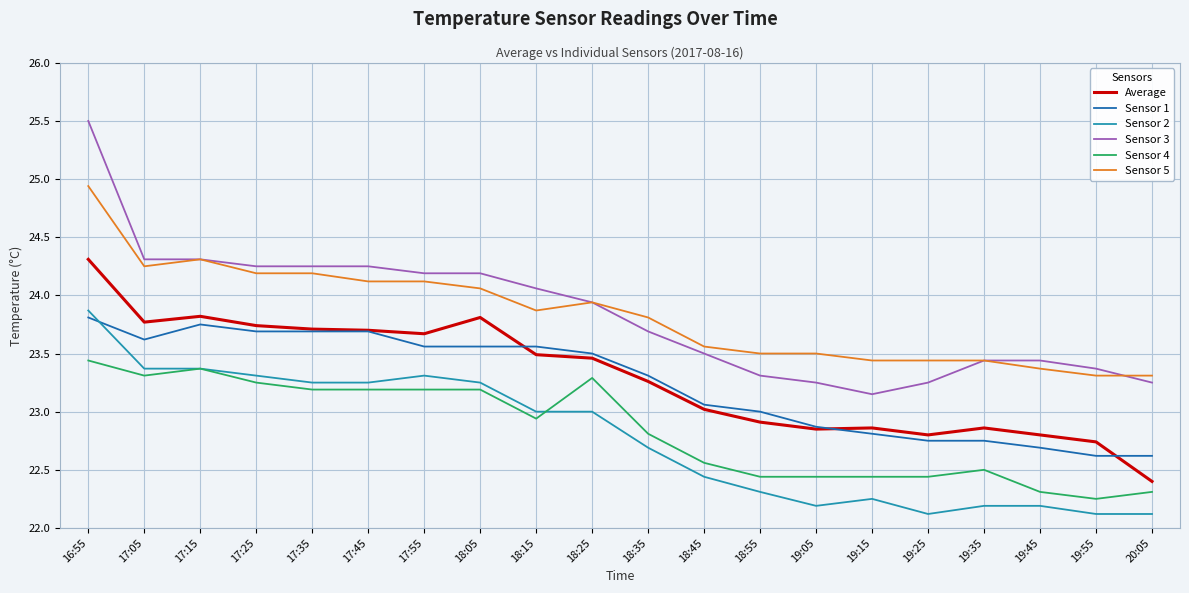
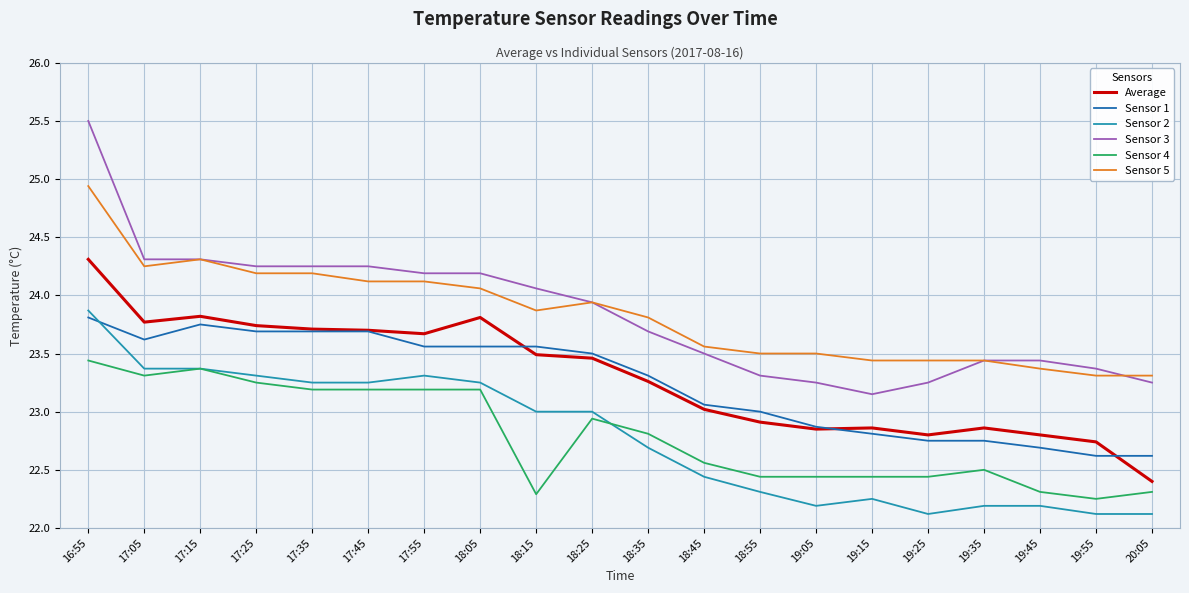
  {
    "Average": {
      "16:55": 24.31,
      "17:05": 23.77,
      "17:15": 23.82,
      "17:25": 23.74,
      "17:55": 23.67,
      "18:05": 23.81,
      "18:15": 23.49,
      "18:25": 23.46,
      "18:35": 23.26,
      "18:45": 23.02,
      "18:55": 22.91,
      "19:15": 22.86,
      "19:25": 22.80,
      "19:35": 22.86,
      "19:45": 22.80,
      "19:55": 22.74,
      "20:05": 22.40
    },
    "Sensor 3": {
      "16:55": 25.50,
      "17:05": 24.31,
      "17:25": 24.25,
      "17:35": 24.25,
      "17:45": 24.25,
      "17:55": 24.19,
      "18:05": 24.19,
      "18:15": 24.06,
      "18:35": 23.69,
      "18:45": 23.50,
      "18:55": 23.31,
      "19:05": 23.25,
      "19:15": 23.15,
      "19:25": 23.25,
      "19:45": 23.44,
      "19:55": 23.37,
      "20:05": 23.25
    },
    "Sensor 4": {
      "16:55": 23.44,
      "17:05": 23.31,
      "17:25": 23.25,
      "17:35": 23.19,
      "17:45": 23.19,
      "17:55": 23.19,
      "18:05": 23.19,
-     "18:15": 22.94,
-     "18:25": 23.29,
+     "18:15": 22.29,
+     "18:25": 22.94,
      "18:35": 22.81,
      "18:45": 22.56,
      "18:55": 22.44,
      "19:05": 22.44,
      "19:15": 22.44,
      "19:25": 22.44,
      "19:35": 22.50,
      "19:45": 22.31,
      "19:55": 22.25,
      "20:05": 22.31
    },
    "Sensor 5": {
      "16:55": 24.94,
      "17:05": 24.25,
      "17:25": 24.19,
      "17:35": 24.19,
      "17:45": 24.12,
      "17:55": 24.12,
      "18:05": 24.06,
      "18:15": 23.87,
      "18:35": 23.81,
      "18:45": 23.56,
      "18:55": 23.50,
      "19:05": 23.50,
      "19:15": 23.44,
      "19:25": 23.44,
      "19:45": 23.37,
      "19:55": 23.31,
      "20:05": 23.31
    }
  }
